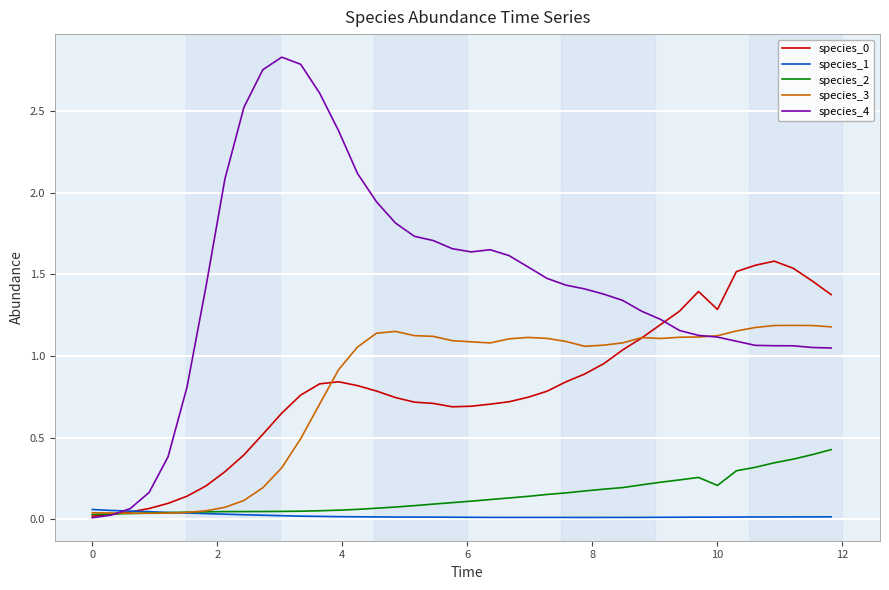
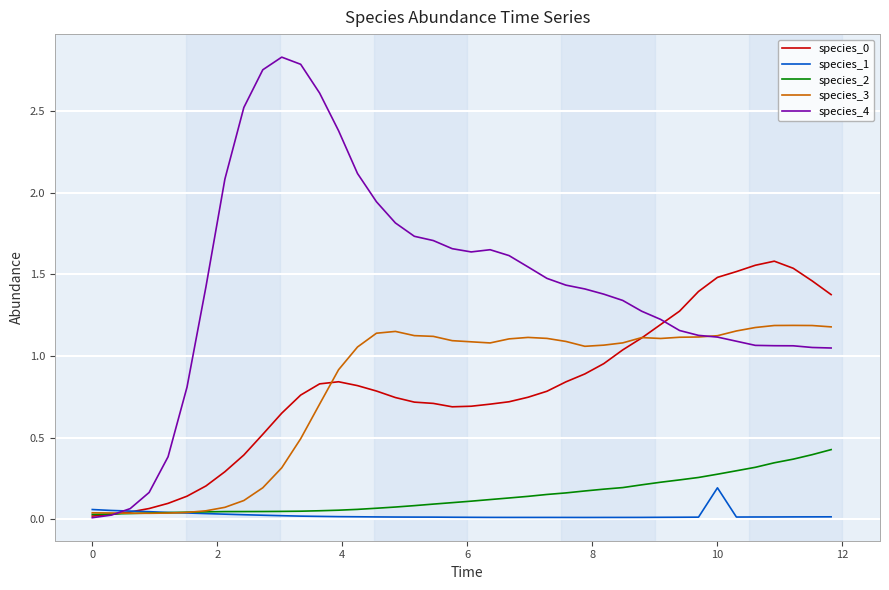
  {
    "species_0": {
-     "10": 1.29
+     "10": 1.48
    },
    "species_1": {
      "0": 0.06,
-     "10": 0.01
+     "10": 0.19
    },
    "species_2": {
-     "10": 0.21
+     "10": 0.28
    }
  }
